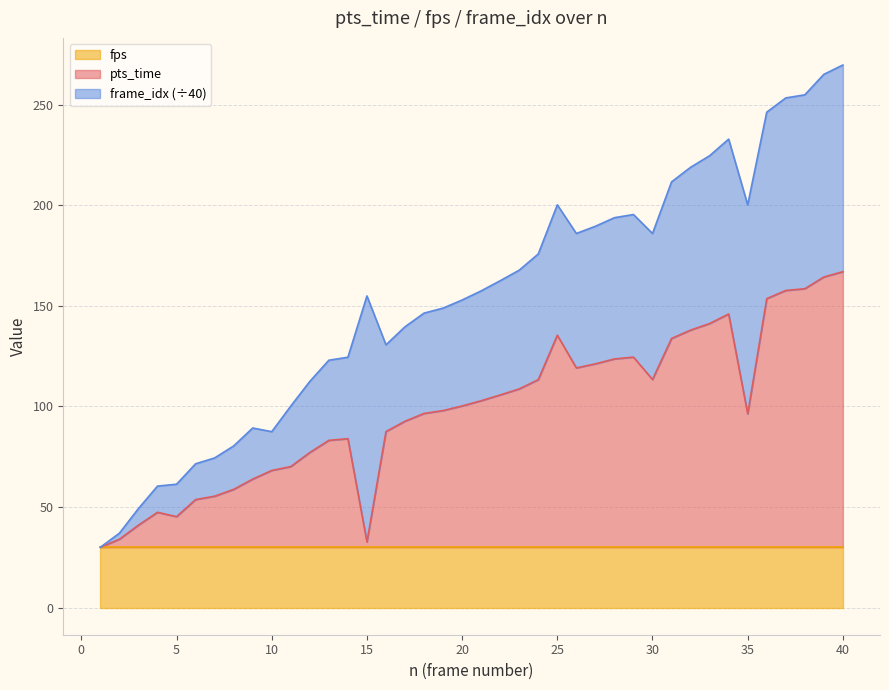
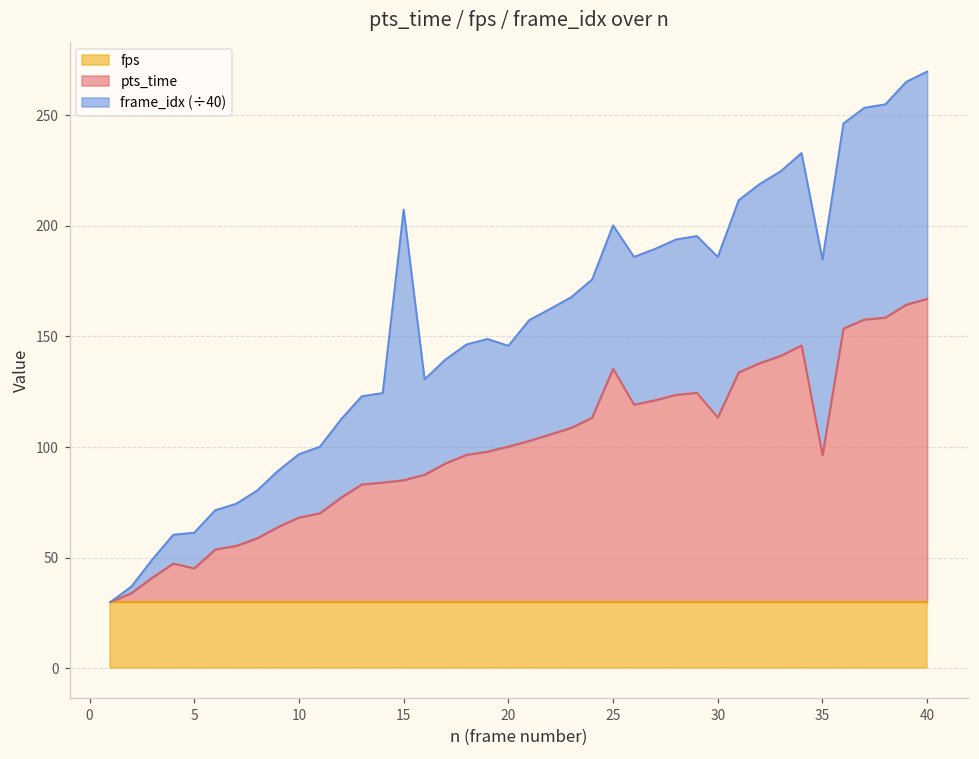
  {
    "fps": {
      "5": 30,
      "10": 30,
      "15": 30,
      "20": 30,
      "25": 30,
      "30": 30,
      "35": 30,
      "40": 30
    },
    "pts_time": {
-     "15": 33
+     "15": 85
    },
    "frame_idx (÷40)": {
-     "10": 19,
+     "10": 29,
      "15": 122,
-     "20": 53,
-     "35": 104
+     "20": 46,
+     "35": 88
    }
  }
